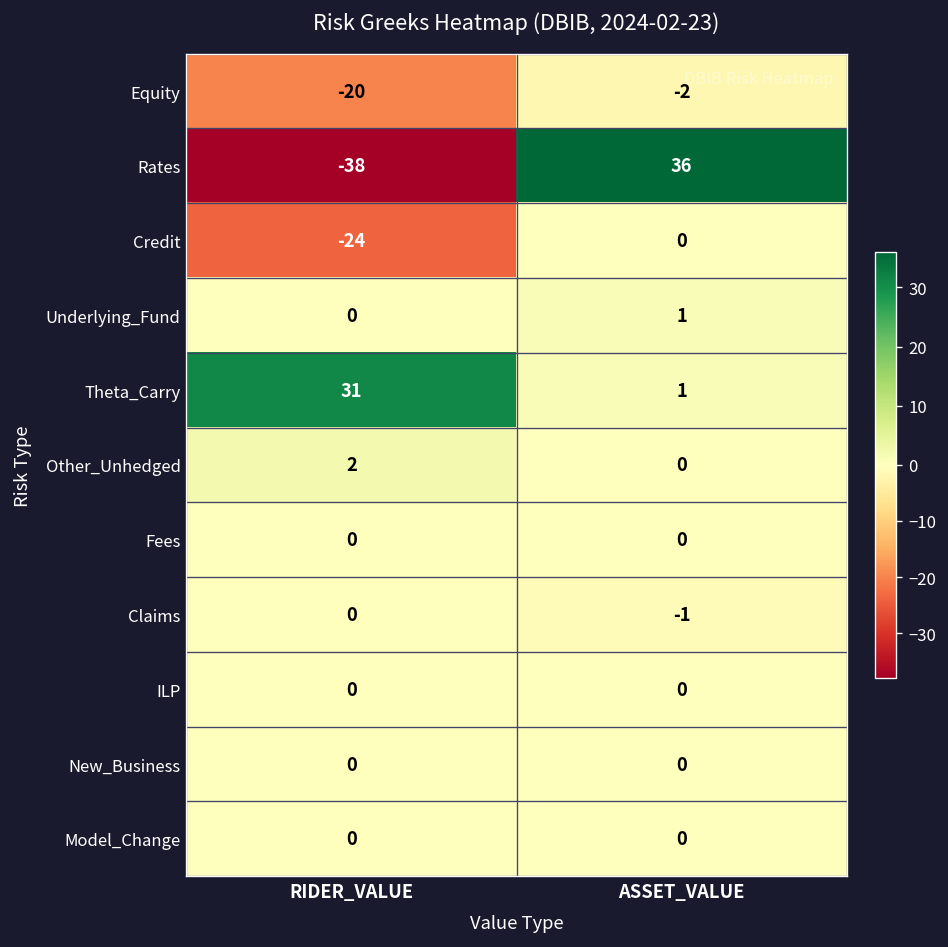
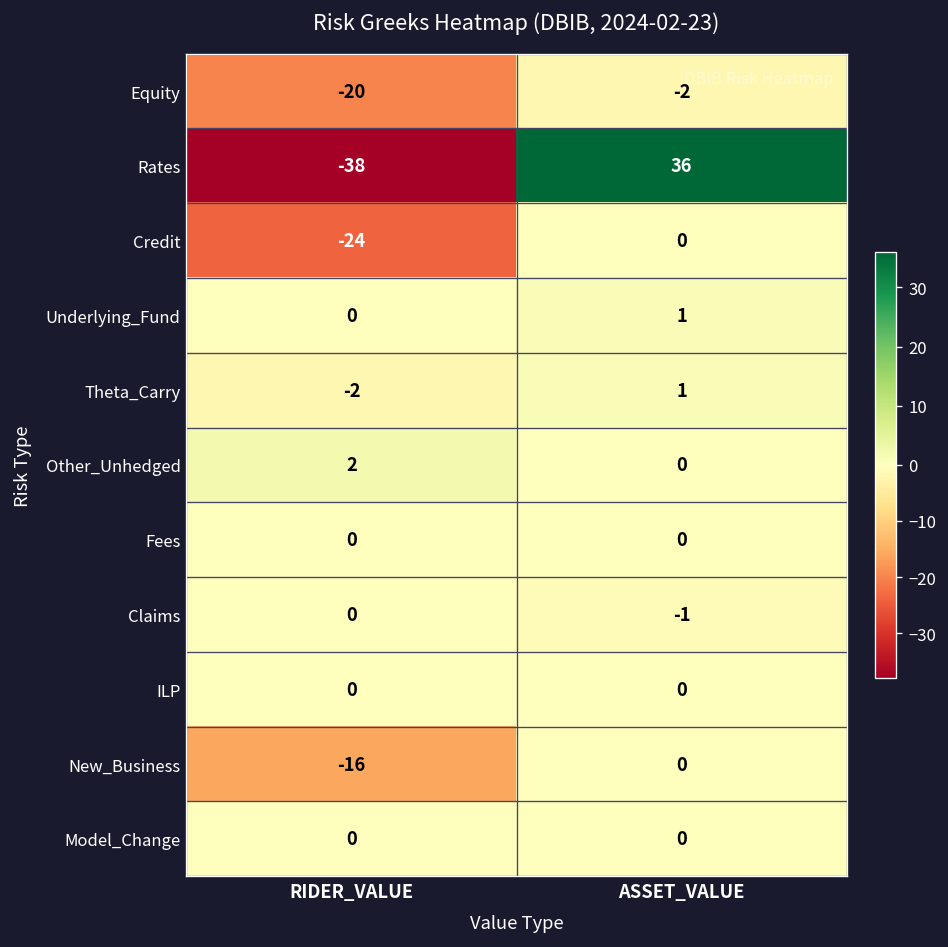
  {
    "Equity": {
      "RIDER_VALUE": -20
    },
    "Rates": {
      "RIDER_VALUE": -38,
      "ASSET_VALUE": 36
    },
    "Credit": {
      "RIDER_VALUE": -24,
      "ASSET_VALUE": 0
    },
    "Underlying_Fund": {
      "RIDER_VALUE": 0,
      "ASSET_VALUE": 1
    },
    "Theta_Carry": {
-     "RIDER_VALUE": 31,
+     "RIDER_VALUE": -2,
      "ASSET_VALUE": 1
    },
    "Other_Unhedged": {
      "RIDER_VALUE": 2,
      "ASSET_VALUE": 0
    },
    "Fees": {
      "RIDER_VALUE": 0,
      "ASSET_VALUE": 0
    },
    "Claims": {
      "RIDER_VALUE": 0,
      "ASSET_VALUE": -1
    },
    "ILP": {
      "RIDER_VALUE": 0,
      "ASSET_VALUE": 0
    },
    "New_Business": {
-     "RIDER_VALUE": 0,
+     "RIDER_VALUE": -16,
      "ASSET_VALUE": 0
    },
    "Model_Change": {
      "RIDER_VALUE": 0,
      "ASSET_VALUE": 0
    }
  }
